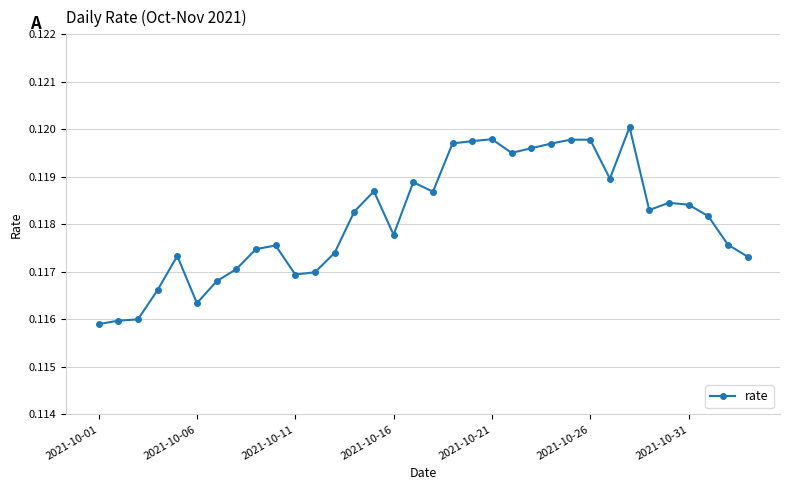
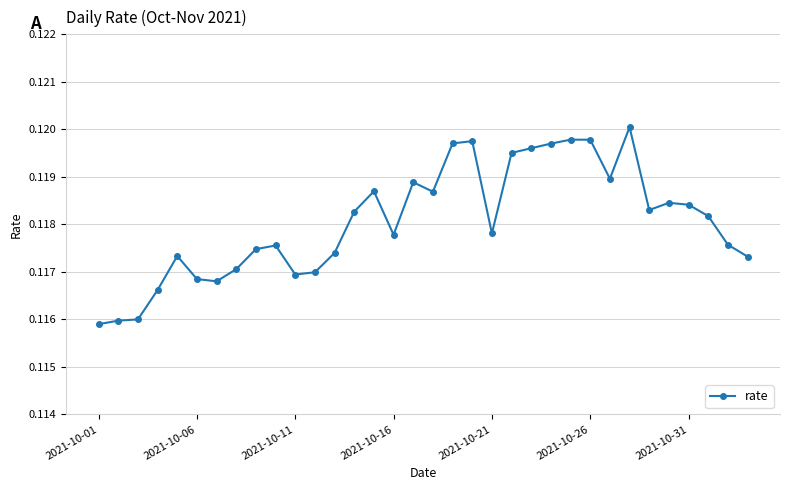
  {
    "2021-10-01": 0.1159,
-   "2021-10-06": 0.1163,
+   "2021-10-06": 0.1168,
    "2021-10-11": 0.1169,
    "2021-10-16": 0.1178,
-   "2021-10-21": 0.1198,
+   "2021-10-21": 0.1178,
    "2021-10-26": 0.1198,
    "2021-10-31": 0.1184
  }
